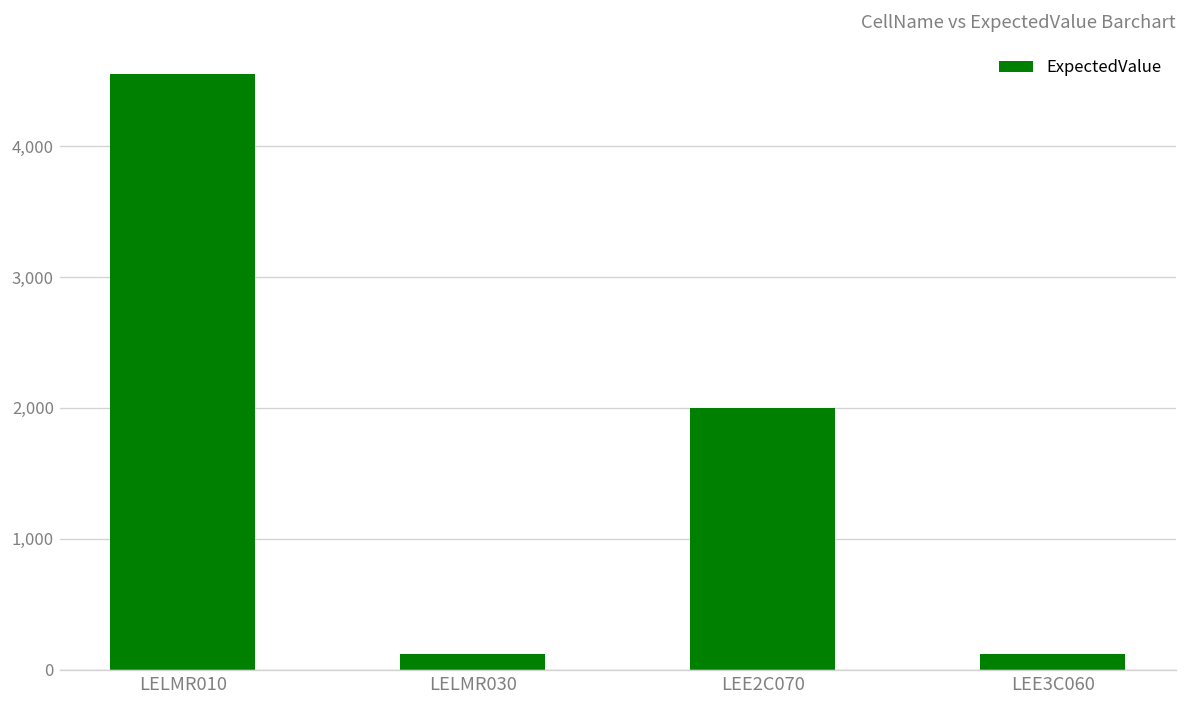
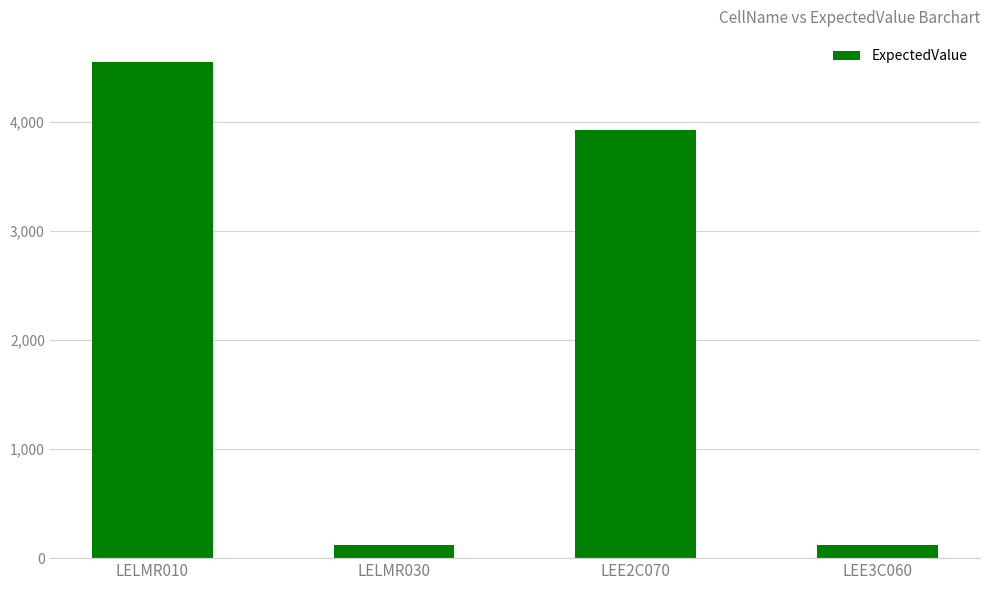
  {
    "LELMR010": "4,550",
    "LELMR030": "120",
-   "LEE2C070": "2,000",
+   "LEE2C070": "3,920",
    "LEE3C060": "120"
  }
